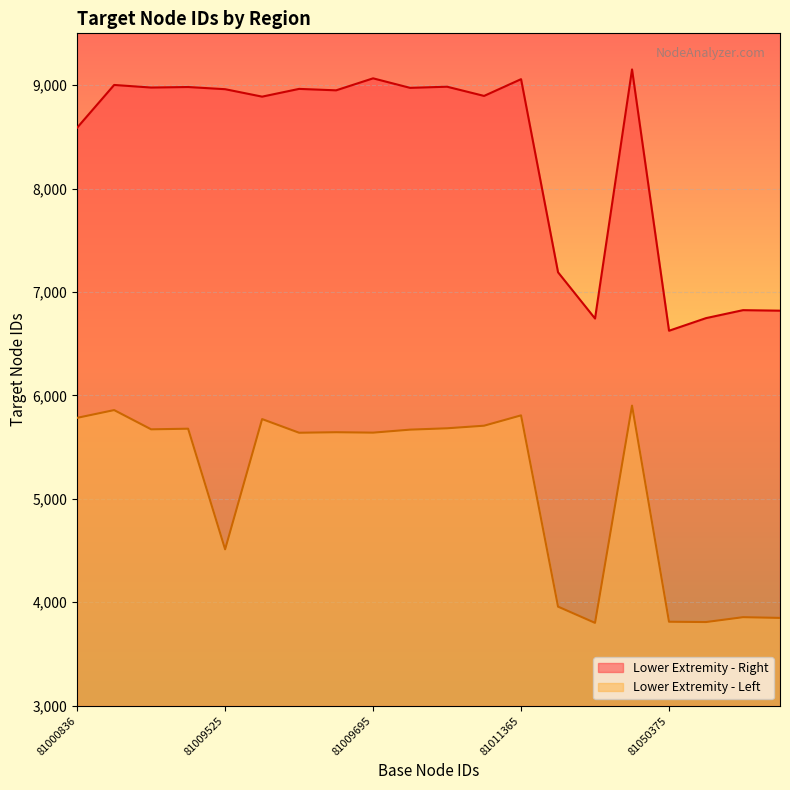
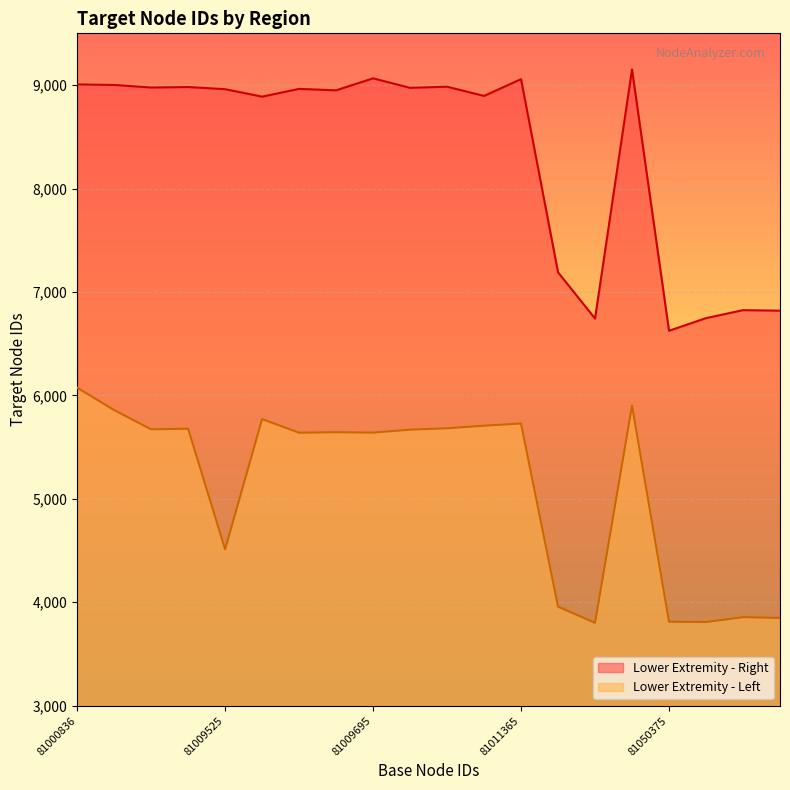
  {
    "Lower Extremity - Right": {
-     "81000836": "8,590",
+     "81000836": "9,010",
      "81009525": "8,960",
      "81009695": "9,070",
      "81011365": "9,060",
      "81050375": "6,630"
    },
    "Lower Extremity - Left": {
-     "81000836": "5,780",
+     "81000836": "6,070",
      "81009525": "4,510",
      "81009695": "5,640",
-     "81011365": "5,810",
+     "81011365": "5,730",
      "81050375": "3,810"
    }
  }
